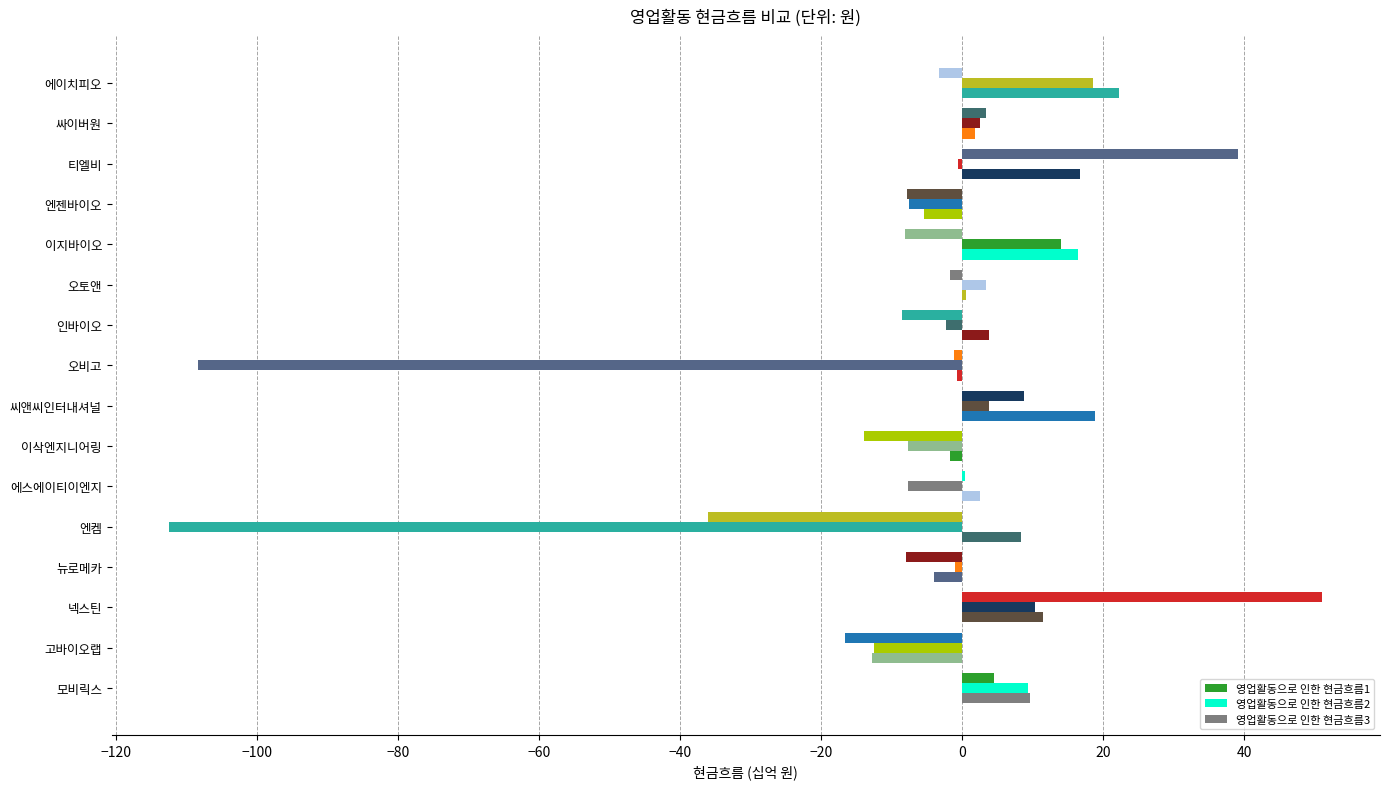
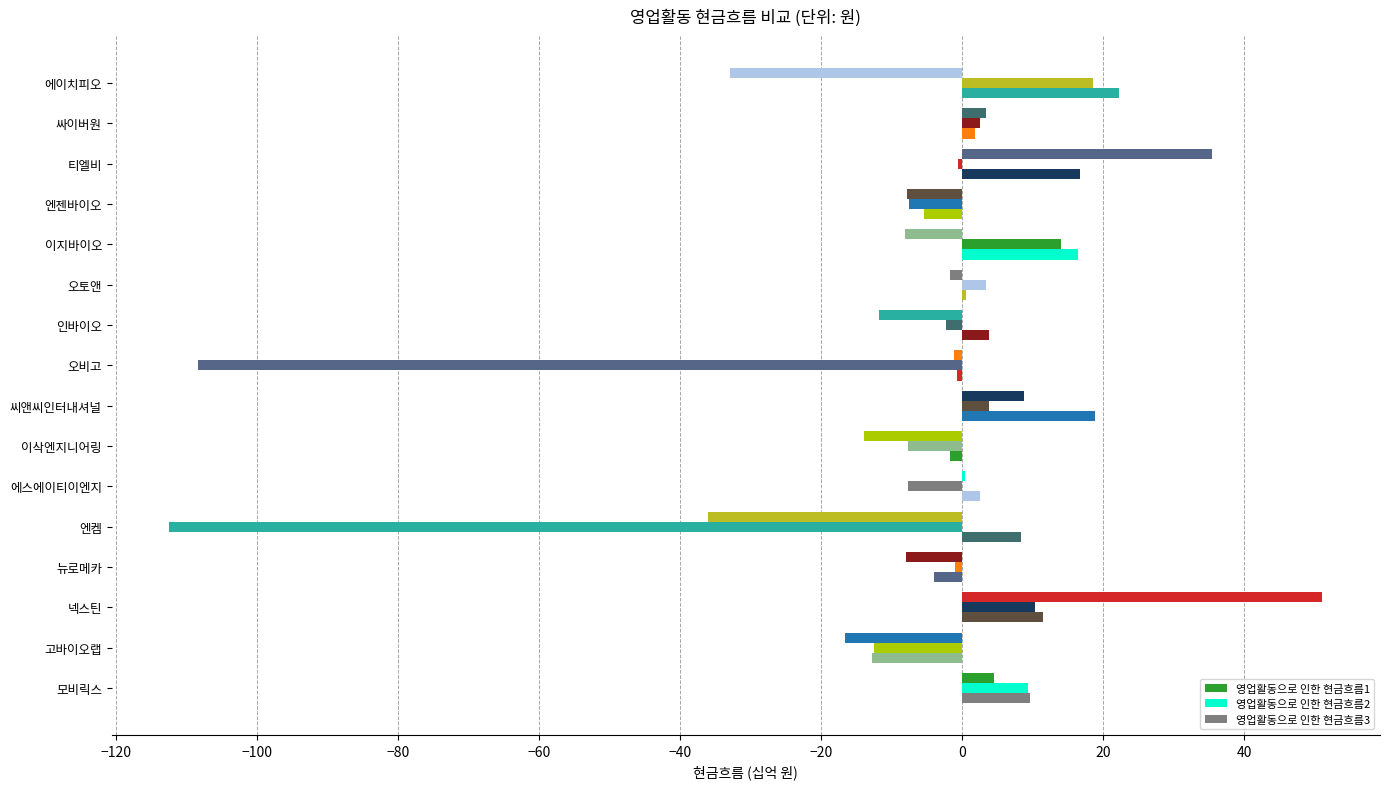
  {
    "영업활동으로 인한 현금흐름1": {
-     "에이치피오": -3,
+     "에이치피오": -33,
      "싸이버원": 3,
-     "티엘비": 39,
+     "티엘비": 35,
      "엔젠바이오": -8,
      "이지바이오": -8,
      "오토앤": -2,
-     "인바이오": -8,
+     "인바이오": -12,
      "오비고": -1,
      "씨앤씨인터내셔널": 9,
      "이삭엔지니어링": -14,
      "에스에이티이엔지": 0,
      "엔켐": -36,
      "뉴로메카": -8,
      "넥스틴": 51,
      "고바이오랩": -17,
      "모비릭스": 5
    },
    "영업활동으로 인한 현금흐름2": {
      "에이치피오": 19,
      "싸이버원": 3,
      "티엘비": -1,
      "엔젠바이오": -8,
      "이지바이오": 14,
      "오토앤": 3,
      "인바이오": -2,
      "오비고": -108,
      "씨앤씨인터내셔널": 4,
      "이삭엔지니어링": -8,
      "에스에이티이엔지": -8,
      "엔켐": -112,
      "뉴로메카": -1,
      "넥스틴": 10,
      "고바이오랩": -12,
      "모비릭스": 9
    },
    "영업활동으로 인한 현금흐름3": {
      "에이치피오": 22,
      "싸이버원": 2,
      "티엘비": 17,
      "엔젠바이오": -5,
      "이지바이오": 16,
      "오토앤": 1,
      "인바이오": 4,
      "오비고": -1,
      "씨앤씨인터내셔널": 19,
      "이삭엔지니어링": -2,
      "에스에이티이엔지": 3,
      "엔켐": 8,
      "뉴로메카": -4,
      "넥스틴": 11,
      "고바이오랩": -13,
      "모비릭스": 10
    }
  }
